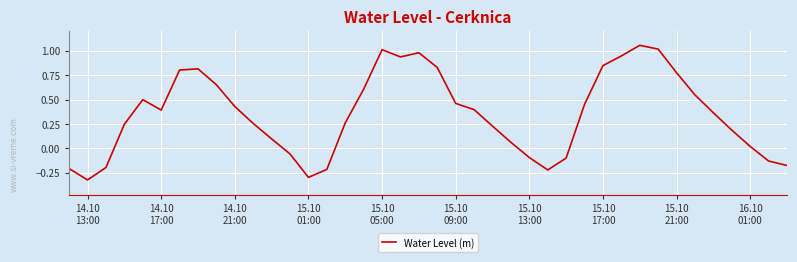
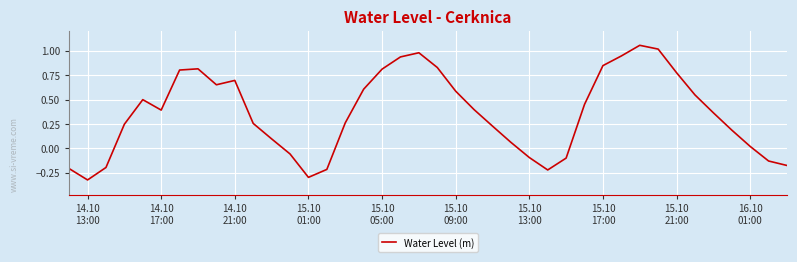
  {
    "14.10 13:00": -0.3,
    "14.10 17:00": 0.4,
-   "14.10 21:00": 0.4,
+   "14.10 21:00": 0.7,
    "15.10 01:00": -0.3,
-   "15.10 05:00": 1.0,
-   "15.10 09:00": 0.5,
+   "15.10 05:00": 0.8,
+   "15.10 09:00": 0.6,
    "15.10 13:00": -0.1,
    "15.10 17:00": 0.8,
    "15.10 21:00": 0.8,
    "16.10 01:00": 0.0
  }
